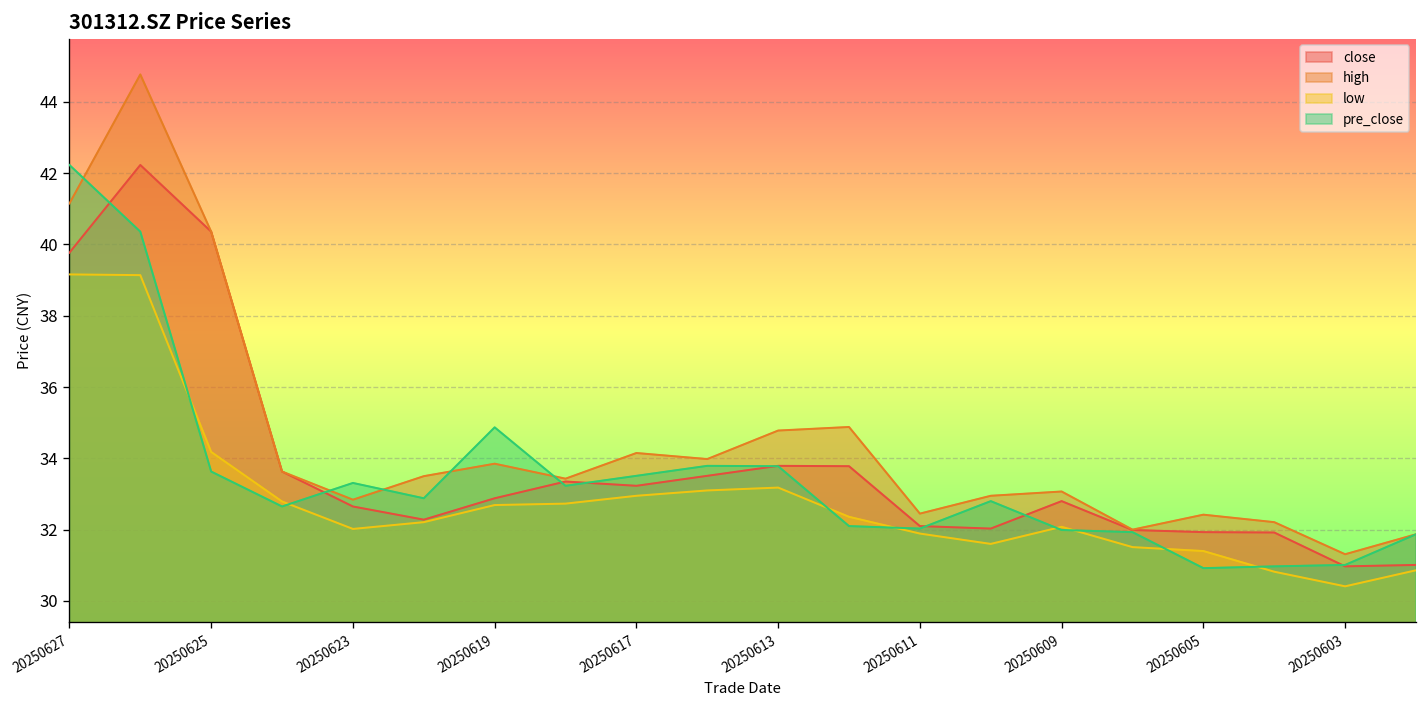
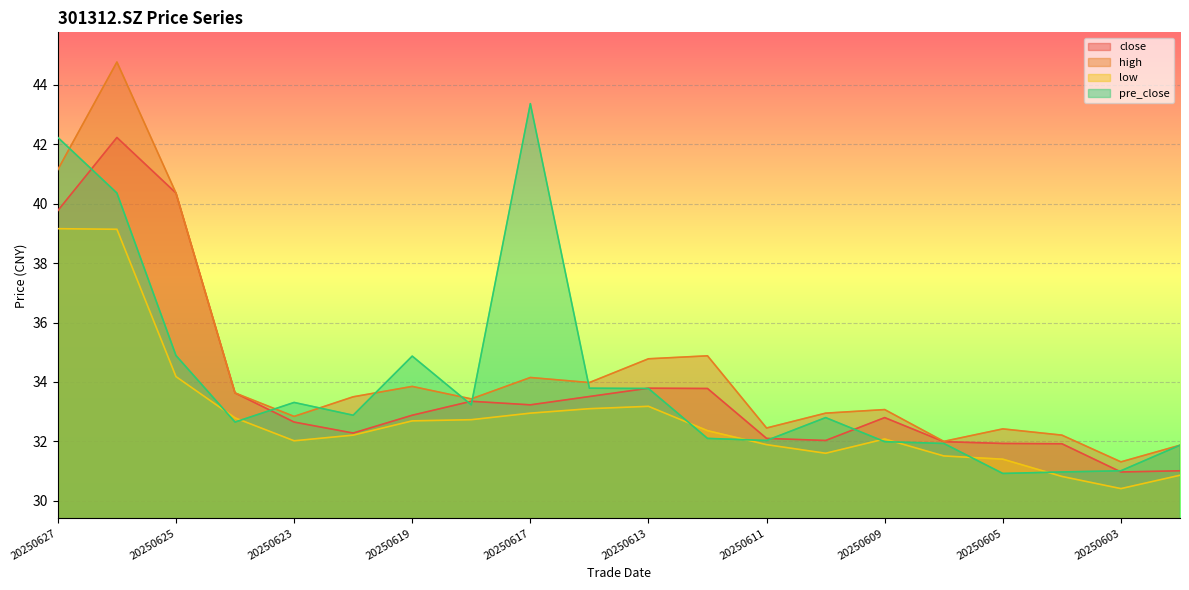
  {
    "pre_close": {
      "20250627": 42.2,
-     "20250625": 33.6,
+     "20250625": 34.9,
      "20250623": 33.3,
      "20250619": 34.9,
-     "20250617": 33.5,
+     "20250617": 43.4,
      "20250609": 32.0,
      "20250605": 30.9
    }
  }
